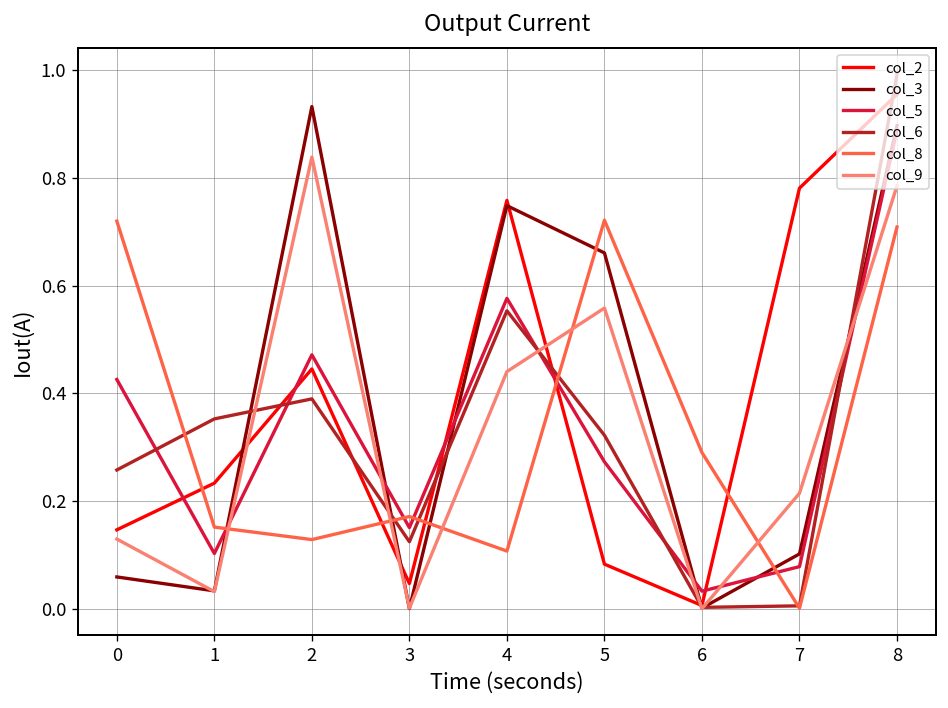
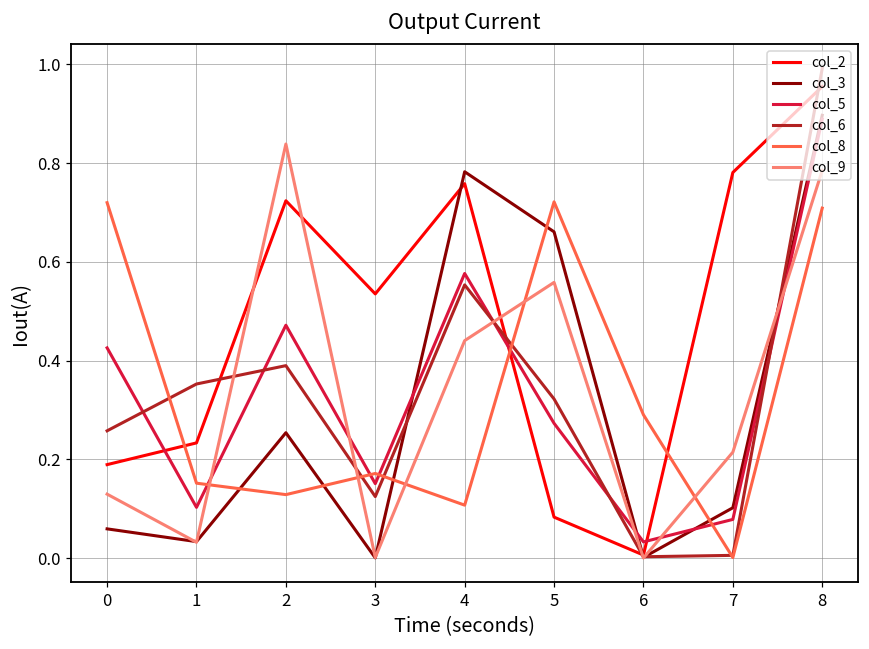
  {
    "col_2": {
-     "0": 0.15,
+     "0": 0.19,
      "1": 0.23,
-     "2": 0.45,
-     "3": 0.05,
+     "2": 0.72,
+     "3": 0.54,
      "4": 0.76,
      "5": 0.08,
      "7": 0.78
    },
    "col_3": {
      "0": 0.06,
-     "2": 0.93,
-     "4": 0.75,
+     "2": 0.25,
+     "4": 0.78,
      "5": 0.66,
      "7": 0.10
    }
  }
